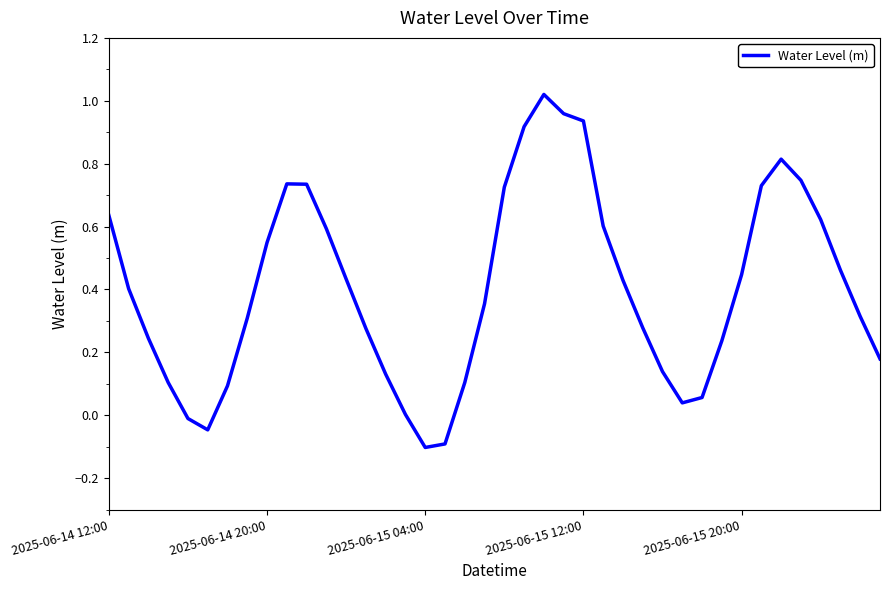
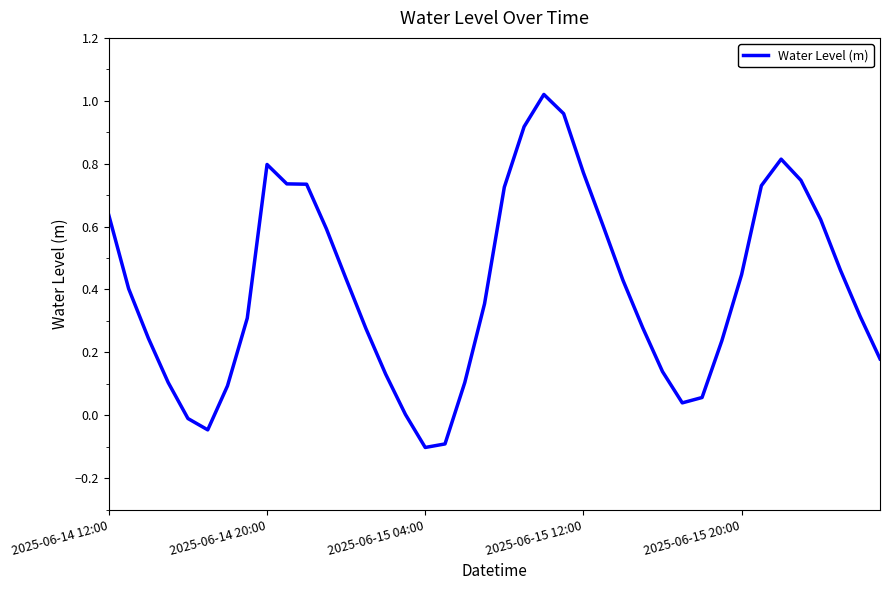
  {
    "2025-06-14 12:00": 0.64,
-   "2025-06-14 20:00": 0.55,
+   "2025-06-14 20:00": 0.80,
    "2025-06-15 04:00": -0.10,
-   "2025-06-15 12:00": 0.94,
+   "2025-06-15 12:00": 0.77,
    "2025-06-15 20:00": 0.45
  }
